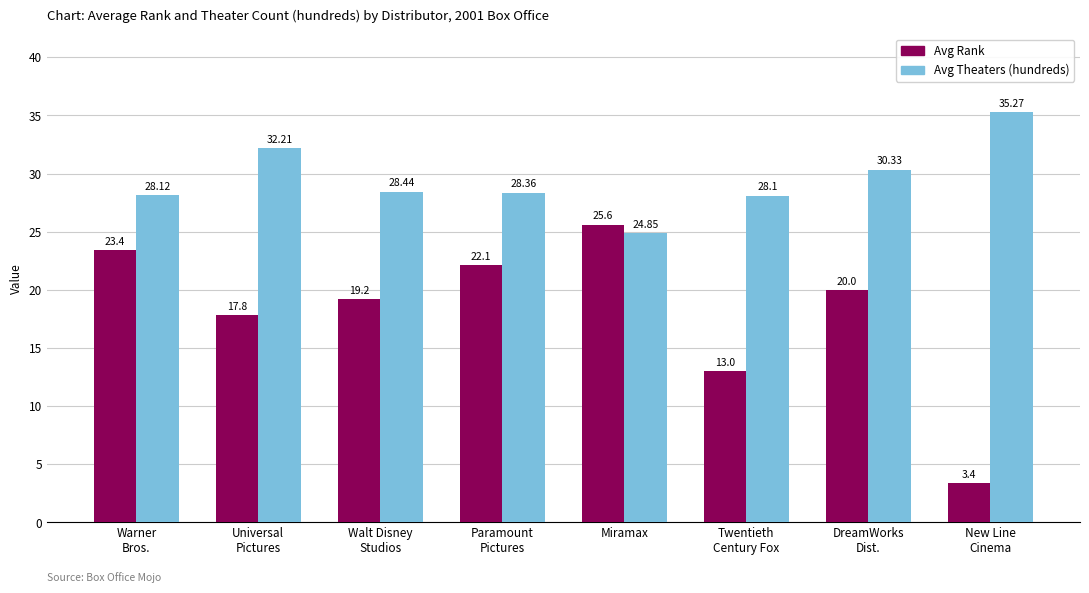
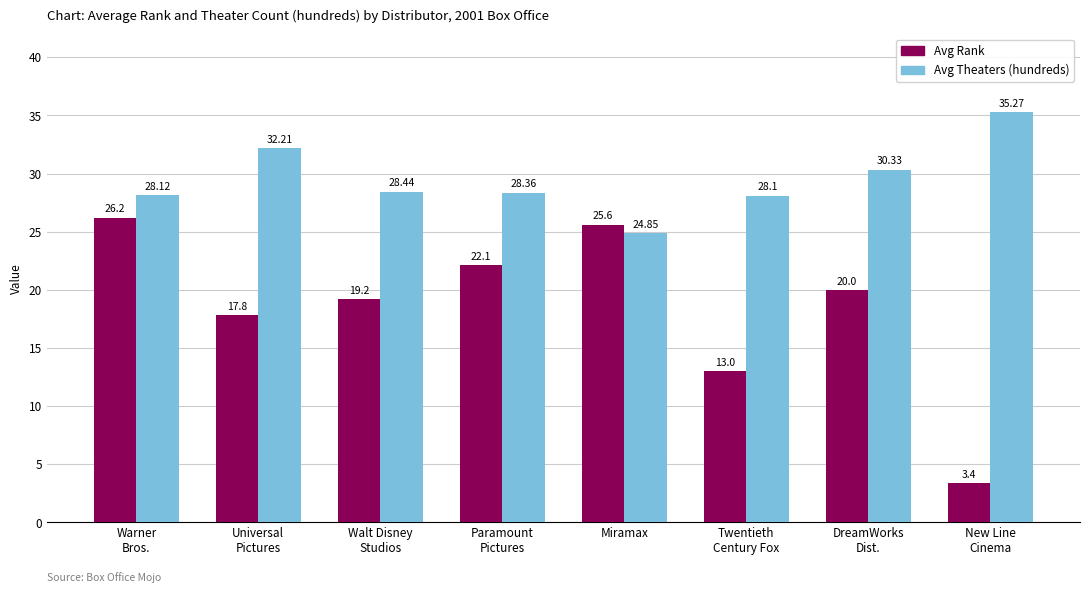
  {
    "Avg Rank": {
-     "Warner Bros.": 23.4,
+     "Warner Bros.": 26.2,
      "Universal Pictures": 17.8,
      "Walt Disney Studios": 19.2,
      "Paramount Pictures": 22.1,
      "Miramax": 25.6,
      "Twentieth Century Fox": 13.0,
      "DreamWorks Dist.": 20.0,
      "New Line Cinema": 3.4
    },
    "Avg Theaters (hundreds)": {
      "Warner Bros.": 28.12,
      "Universal Pictures": 32.21,
      "Walt Disney Studios": 28.44,
      "Paramount Pictures": 28.36,
      "Miramax": 24.85,
      "Twentieth Century Fox": 28.1,
      "DreamWorks Dist.": 30.33,
      "New Line Cinema": 35.27
    }
  }
